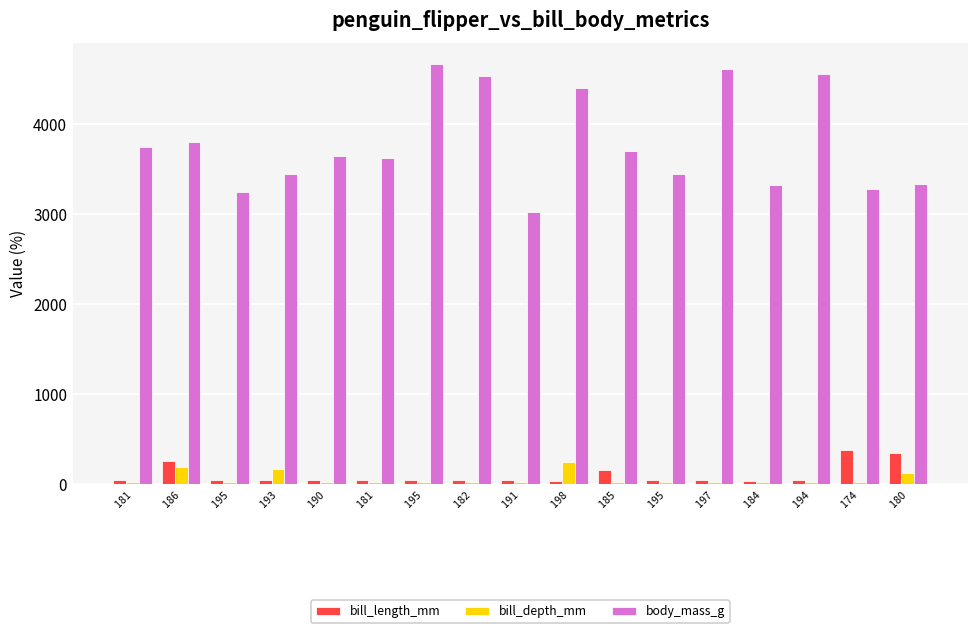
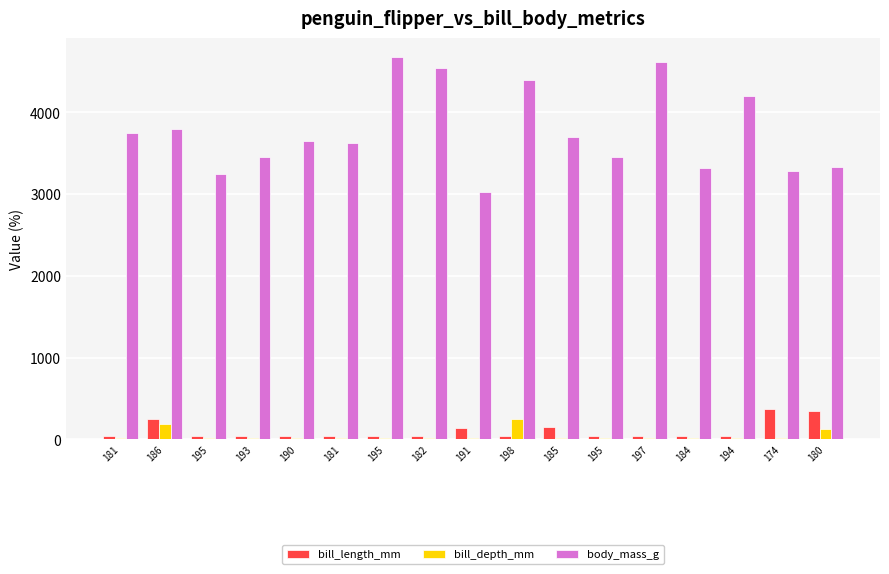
  {
    "bill_length_mm": {
      "186": 200,
      "193": 0,
      "190": 0,
      "182": 0,
-     "191": 0,
+     "191": 100,
      "198": 0,
      "185": 200,
      "197": 0,
      "184": 0,
      "194": 0,
      "174": 400,
      "180": 300
    },
    "bill_depth_mm": {
      "186": 200,
-     "193": 200,
+     "193": 0,
      "198": 200,
      "180": 100
    },
    "body_mass_g": {
      "186": 3800,
      "193": 3500,
      "190": 3700,
      "182": 4500,
      "191": 3000,
      "198": 4400,
      "185": 3700,
      "197": 4600,
      "184": 3300,
-     "194": 4600,
+     "194": 4200,
      "174": 3300,
      "180": 3300
    }
  }
